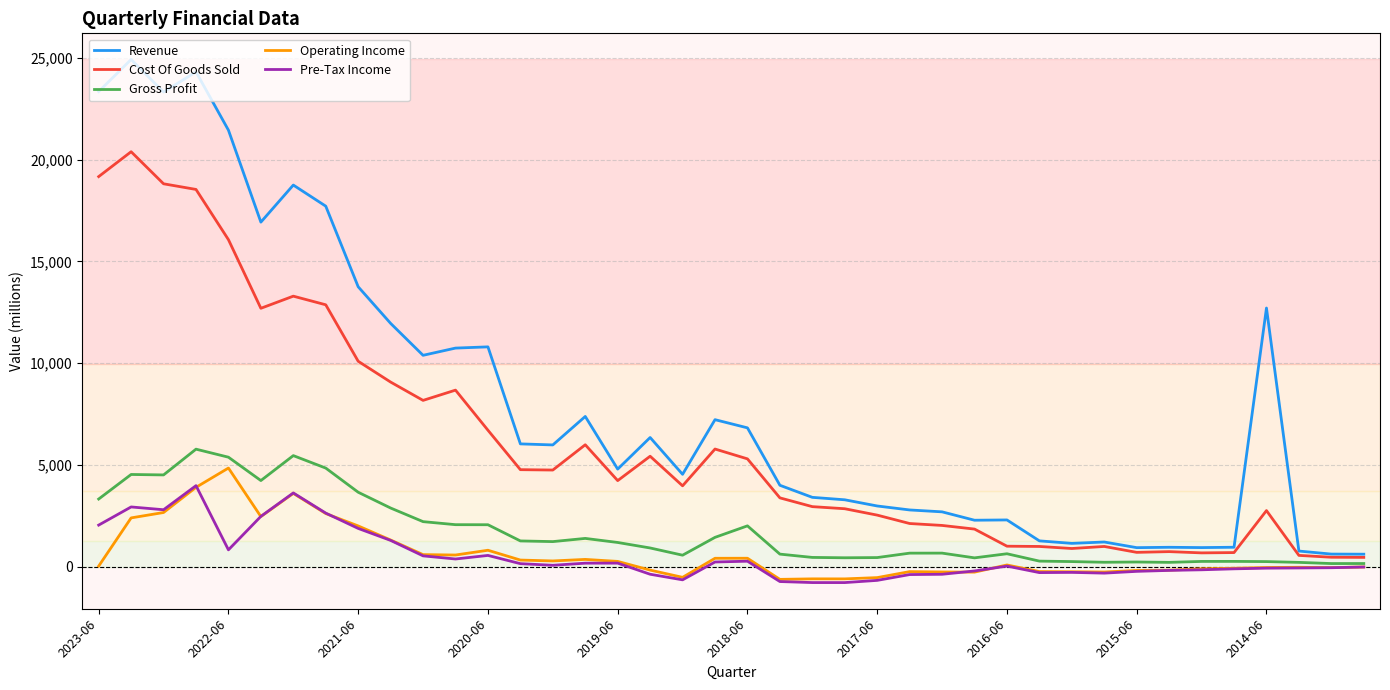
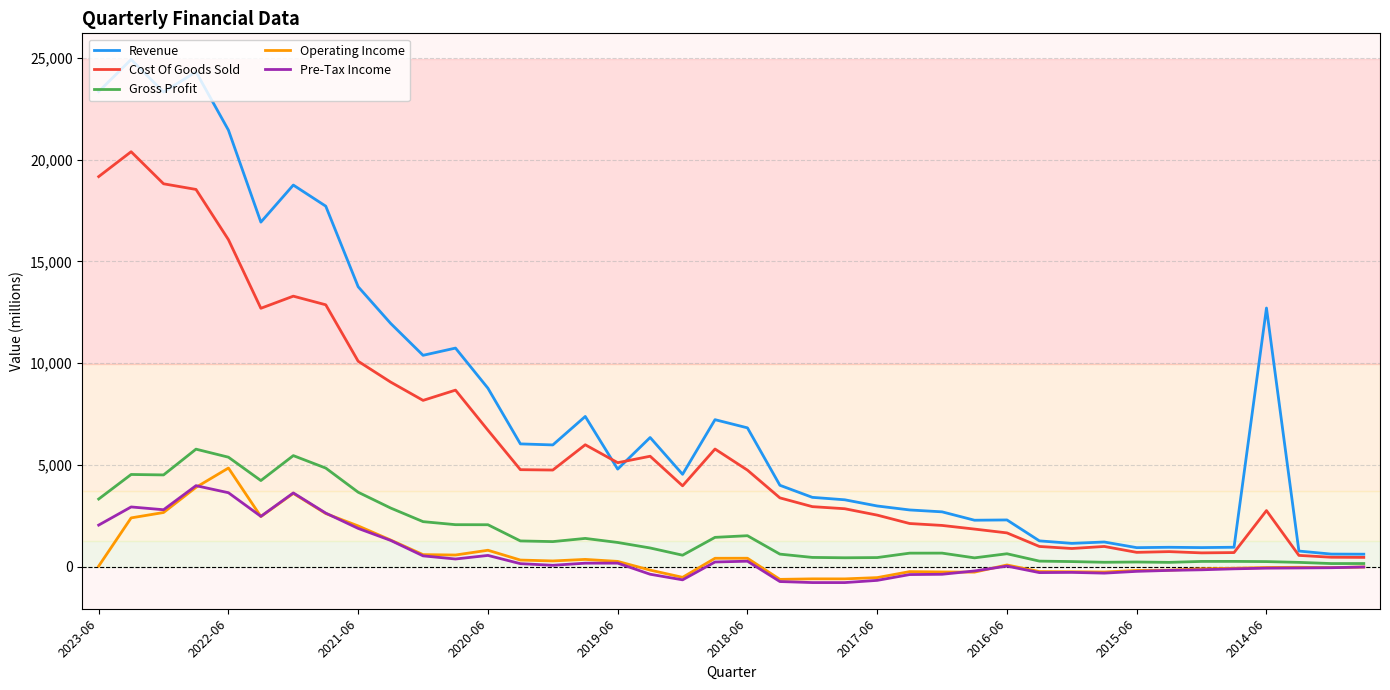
  {
    "Revenue": {
      "2022-06": "21,500",
      "2021-06": "13,800",
-     "2020-06": "10,800",
+     "2020-06": "8,800",
      "2019-06": "4,800",
      "2018-06": "6,800",
      "2017-06": "3,000",
      "2016-06": "2,300",
      "2015-06": "900",
      "2014-06": "12,700"
    },
    "Cost Of Goods Sold": {
      "2023-06": "19,200",
      "2022-06": "16,100",
      "2021-06": "10,100",
      "2020-06": "6,700",
-     "2019-06": "4,200",
-     "2018-06": "5,300",
+     "2019-06": "5,100",
+     "2018-06": "4,700",
      "2017-06": "2,500",
-     "2016-06": "1,000",
+     "2016-06": "1,700",
      "2015-06": "700",
      "2014-06": "2,800"
    },
    "Gross Profit": {
      "2023-06": "3,300",
      "2022-06": "5,400",
      "2021-06": "3,700",
      "2020-06": "2,100",
      "2019-06": "1,200",
-     "2018-06": "2,000",
+     "2018-06": "1,500",
      "2017-06": "400",
      "2016-06": "600",
      "2015-06": "200",
      "2014-06": "300"
    },
    "Operating Income": {
      "2023-06": "0",
      "2022-06": "4,800",
      "2020-06": "800",
      "2018-06": "400",
      "2017-06": "-500"
    },
    "Pre-Tax Income": {
      "2023-06": "2,000",
-     "2022-06": "800",
+     "2022-06": "3,600",
      "2020-06": "600",
      "2018-06": "300",
      "2017-06": "-700"
    }
  }
